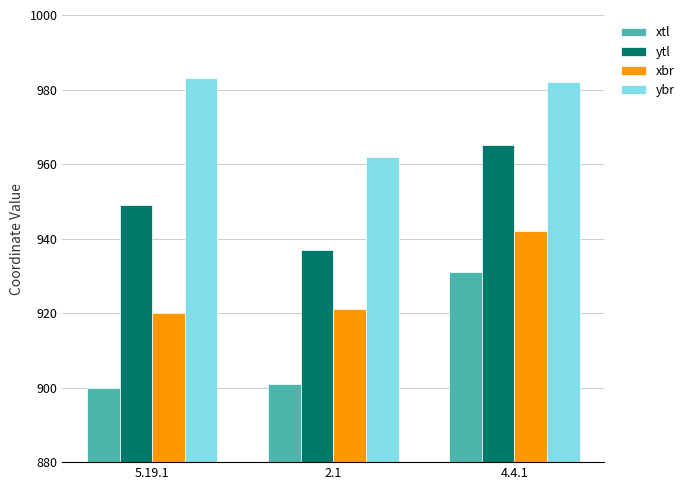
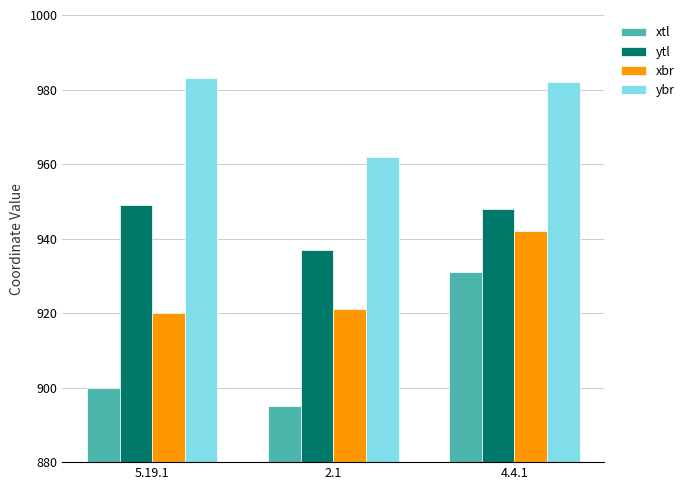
  {
    "xtl": {
      "5.19.1": 900,
-     "2.1": 901,
+     "2.1": 895,
      "4.4.1": 931
    },
    "ytl": {
      "5.19.1": 949,
      "2.1": 937,
-     "4.4.1": 965
+     "4.4.1": 948
    },
    "xbr": {
      "5.19.1": 920,
      "2.1": 921,
      "4.4.1": 942
    },
    "ybr": {
      "5.19.1": 983,
      "2.1": 962,
      "4.4.1": 982
    }
  }
